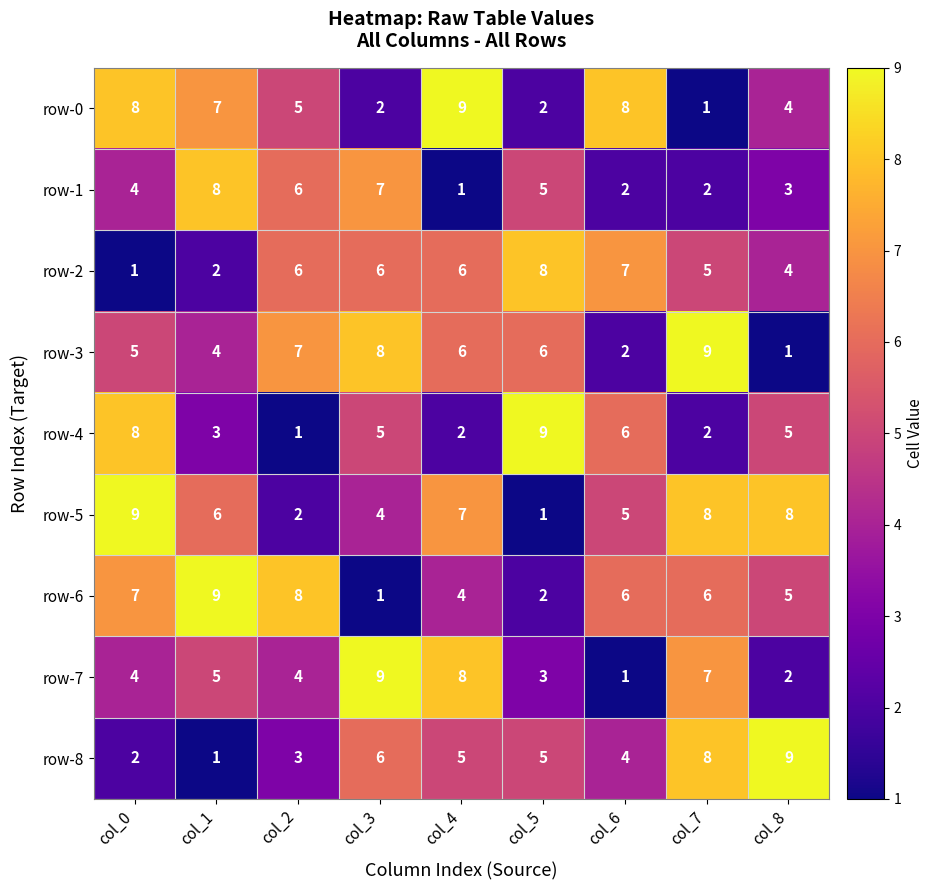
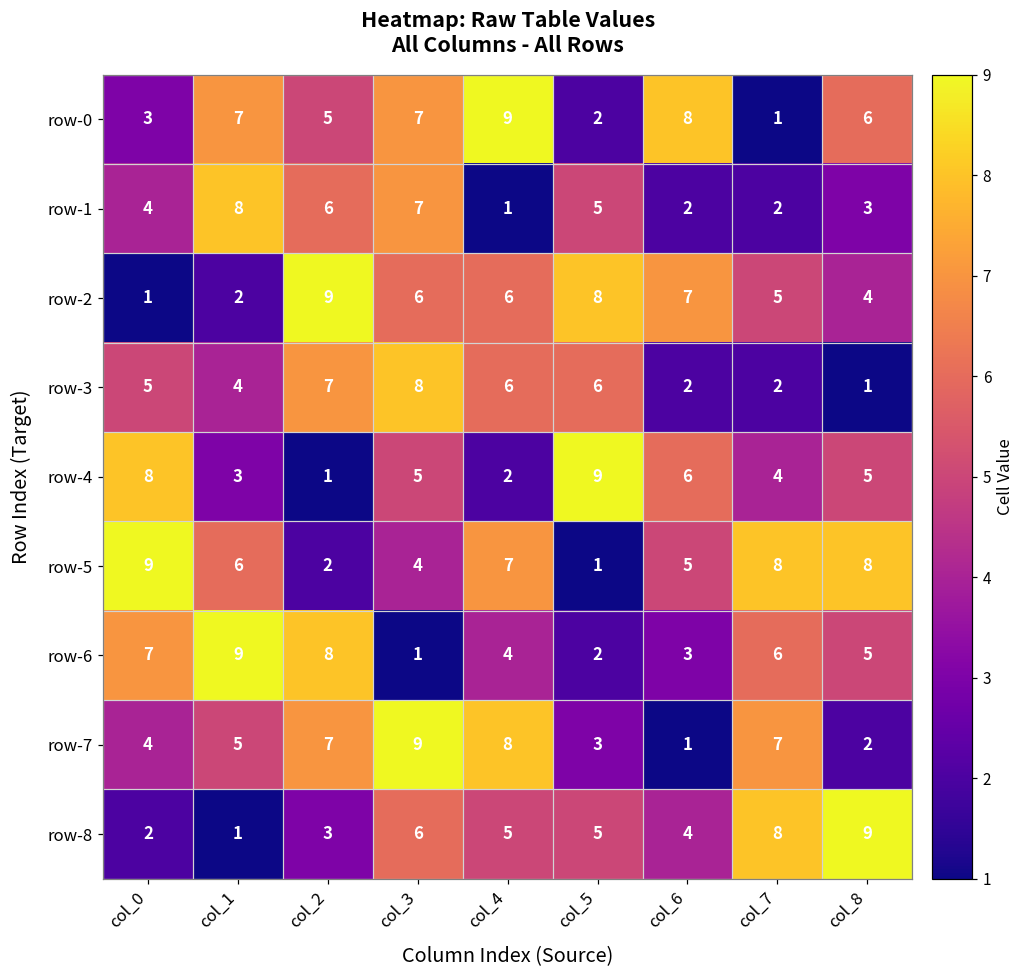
  {
    "row-0": {
-     "col_0": 8,
+     "col_0": 3,
      "col_1": 7,
      "col_2": 5,
-     "col_3": 2,
+     "col_3": 7,
      "col_4": 9,
      "col_5": 2,
      "col_6": 8,
      "col_7": 1,
-     "col_8": 4
+     "col_8": 6
    },
    "row-1": {
      "col_0": 4,
      "col_1": 8,
      "col_2": 6,
      "col_3": 7,
      "col_4": 1,
      "col_5": 5,
      "col_6": 2,
      "col_7": 2,
      "col_8": 3
    },
    "row-2": {
      "col_0": 1,
      "col_1": 2,
-     "col_2": 6,
+     "col_2": 9,
      "col_3": 6,
      "col_4": 6,
      "col_5": 8,
      "col_6": 7,
      "col_7": 5,
      "col_8": 4
    },
    "row-3": {
      "col_0": 5,
      "col_1": 4,
      "col_2": 7,
      "col_3": 8,
      "col_4": 6,
      "col_5": 6,
      "col_6": 2,
-     "col_7": 9,
+     "col_7": 2,
      "col_8": 1
    },
    "row-4": {
      "col_0": 8,
      "col_1": 3,
      "col_2": 1,
      "col_3": 5,
      "col_4": 2,
      "col_5": 9,
      "col_6": 6,
-     "col_7": 2,
+     "col_7": 4,
      "col_8": 5
    },
    "row-5": {
      "col_0": 9,
      "col_1": 6,
      "col_2": 2,
      "col_3": 4,
      "col_4": 7,
      "col_5": 1,
      "col_6": 5,
      "col_7": 8,
      "col_8": 8
    },
    "row-6": {
      "col_0": 7,
      "col_1": 9,
      "col_2": 8,
      "col_3": 1,
      "col_4": 4,
      "col_5": 2,
-     "col_6": 6,
+     "col_6": 3,
      "col_7": 6,
      "col_8": 5
    },
    "row-7": {
      "col_0": 4,
      "col_1": 5,
-     "col_2": 4,
+     "col_2": 7,
      "col_3": 9,
      "col_4": 8,
      "col_5": 3,
      "col_6": 1,
      "col_7": 7,
      "col_8": 2
    },
    "row-8": {
      "col_0": 2,
      "col_1": 1,
      "col_2": 3,
      "col_3": 6,
      "col_4": 5,
      "col_5": 5,
      "col_6": 4,
      "col_7": 8,
      "col_8": 9
    }
  }
